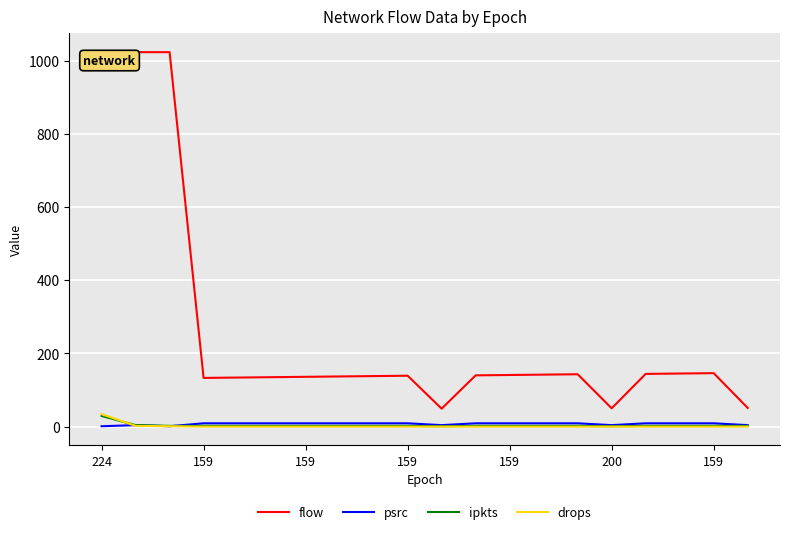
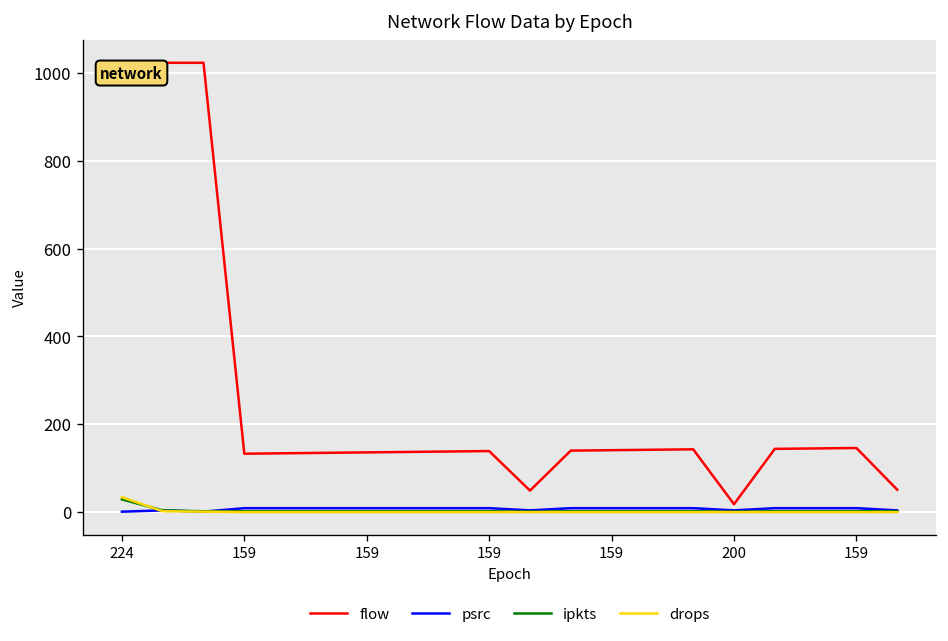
  {
    "flow": {
-     "200": 50
+     "200": 20
    },
    "psrc": {
      "224": 0
    }
  }
